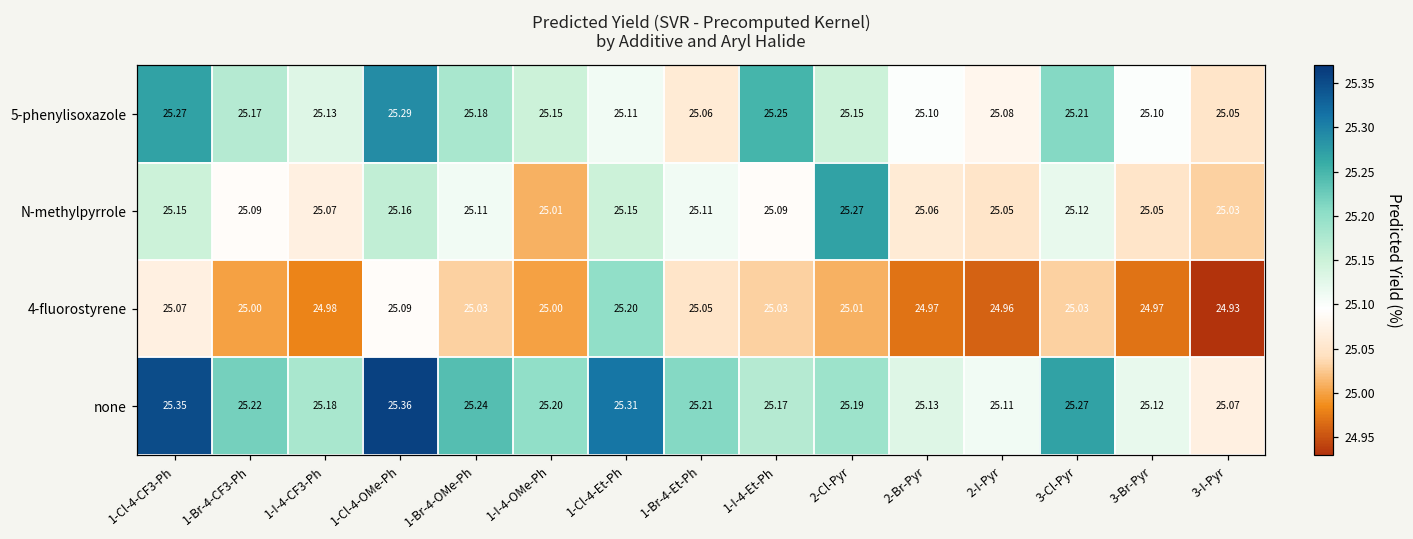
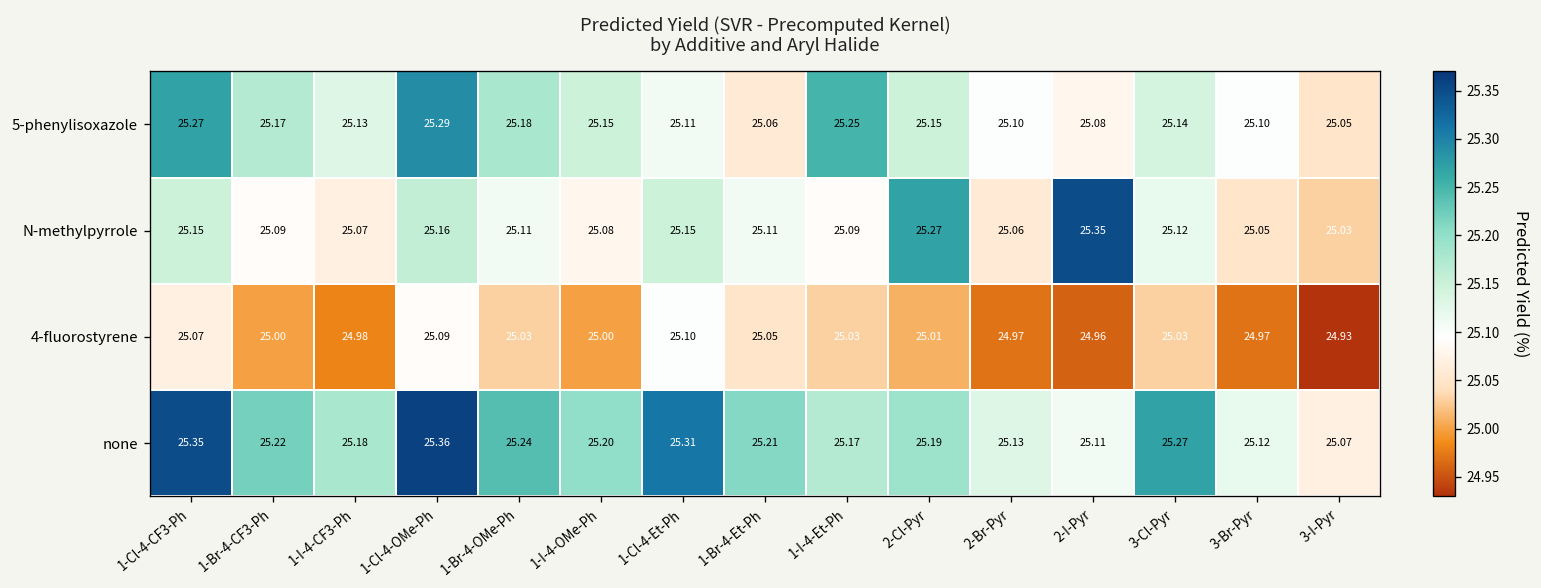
  {
    "5-phenylisoxazole": {
      "1-Cl-4-CF3-Ph": 25.27,
      "1-Br-4-CF3-Ph": 25.17,
      "1-I-4-CF3-Ph": 25.13,
      "1-Cl-4-OMe-Ph": 25.29,
      "1-Br-4-OMe-Ph": 25.18,
      "1-I-4-OMe-Ph": 25.15,
      "1-Cl-4-Et-Ph": 25.11,
      "1-Br-4-Et-Ph": 25.06,
      "1-I-4-Et-Ph": 25.25,
      "2-Cl-Pyr": 25.15,
      "2-Br-Pyr": 25.10,
      "2-I-Pyr": 25.08,
-     "3-Cl-Pyr": 25.21,
+     "3-Cl-Pyr": 25.14,
      "3-Br-Pyr": 25.10,
      "3-I-Pyr": 25.05
    },
    "N-methylpyrrole": {
      "1-Cl-4-CF3-Ph": 25.15,
      "1-Br-4-CF3-Ph": 25.09,
      "1-I-4-CF3-Ph": 25.07,
      "1-Cl-4-OMe-Ph": 25.16,
      "1-Br-4-OMe-Ph": 25.11,
-     "1-I-4-OMe-Ph": 25.01,
+     "1-I-4-OMe-Ph": 25.08,
      "1-Cl-4-Et-Ph": 25.15,
      "1-Br-4-Et-Ph": 25.11,
      "1-I-4-Et-Ph": 25.09,
      "2-Cl-Pyr": 25.27,
      "2-Br-Pyr": 25.06,
-     "2-I-Pyr": 25.05,
+     "2-I-Pyr": 25.35,
      "3-Cl-Pyr": 25.12,
      "3-Br-Pyr": 25.05,
      "3-I-Pyr": 25.03
    },
    "4-fluorostyrene": {
      "1-Cl-4-CF3-Ph": 25.07,
      "1-Br-4-CF3-Ph": 25.00,
      "1-I-4-CF3-Ph": 24.98,
      "1-Cl-4-OMe-Ph": 25.09,
      "1-Br-4-OMe-Ph": 25.03,
      "1-I-4-OMe-Ph": 25.00,
-     "1-Cl-4-Et-Ph": 25.20,
+     "1-Cl-4-Et-Ph": 25.10,
      "1-Br-4-Et-Ph": 25.05,
      "1-I-4-Et-Ph": 25.03,
      "2-Cl-Pyr": 25.01,
      "2-Br-Pyr": 24.97,
      "2-I-Pyr": 24.96,
      "3-Cl-Pyr": 25.03,
      "3-Br-Pyr": 24.97,
      "3-I-Pyr": 24.93
    },
    "none": {
      "1-Cl-4-CF3-Ph": 25.35,
      "1-Br-4-CF3-Ph": 25.22,
      "1-I-4-CF3-Ph": 25.18,
      "1-Cl-4-OMe-Ph": 25.36,
      "1-Br-4-OMe-Ph": 25.24,
      "1-I-4-OMe-Ph": 25.20,
      "1-Cl-4-Et-Ph": 25.31,
      "1-Br-4-Et-Ph": 25.21,
      "1-I-4-Et-Ph": 25.17,
      "2-Cl-Pyr": 25.19,
      "2-Br-Pyr": 25.13,
      "2-I-Pyr": 25.11,
      "3-Cl-Pyr": 25.27,
      "3-Br-Pyr": 25.12,
      "3-I-Pyr": 25.07
    }
  }
